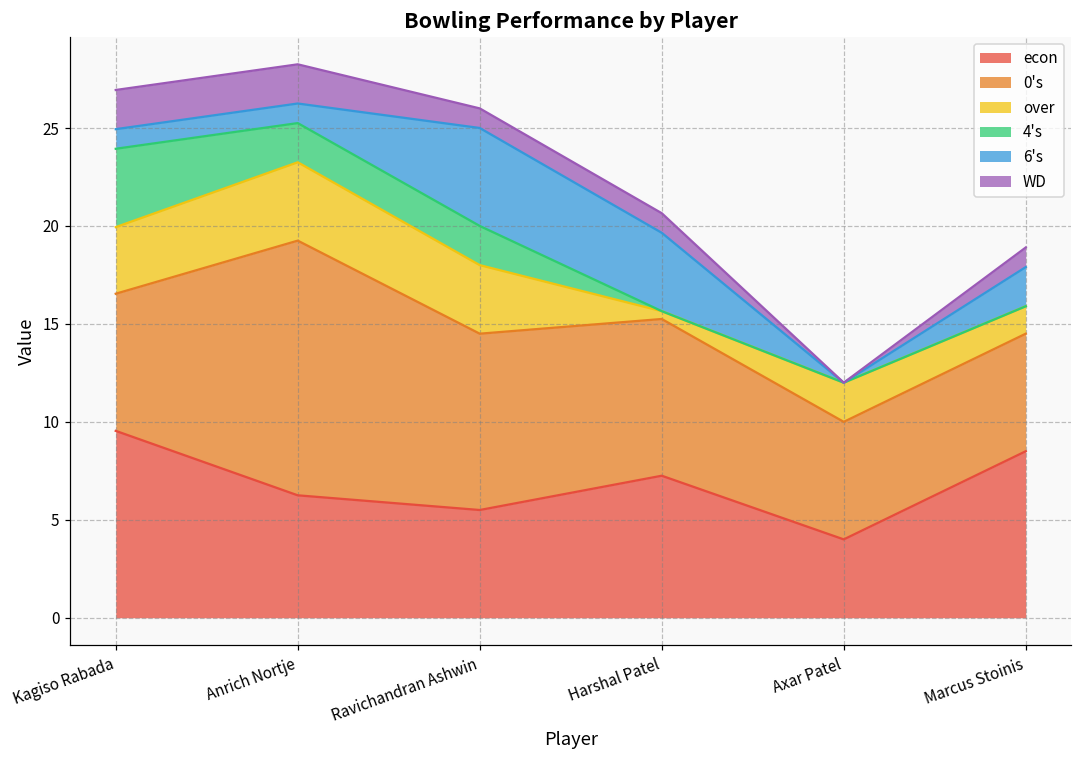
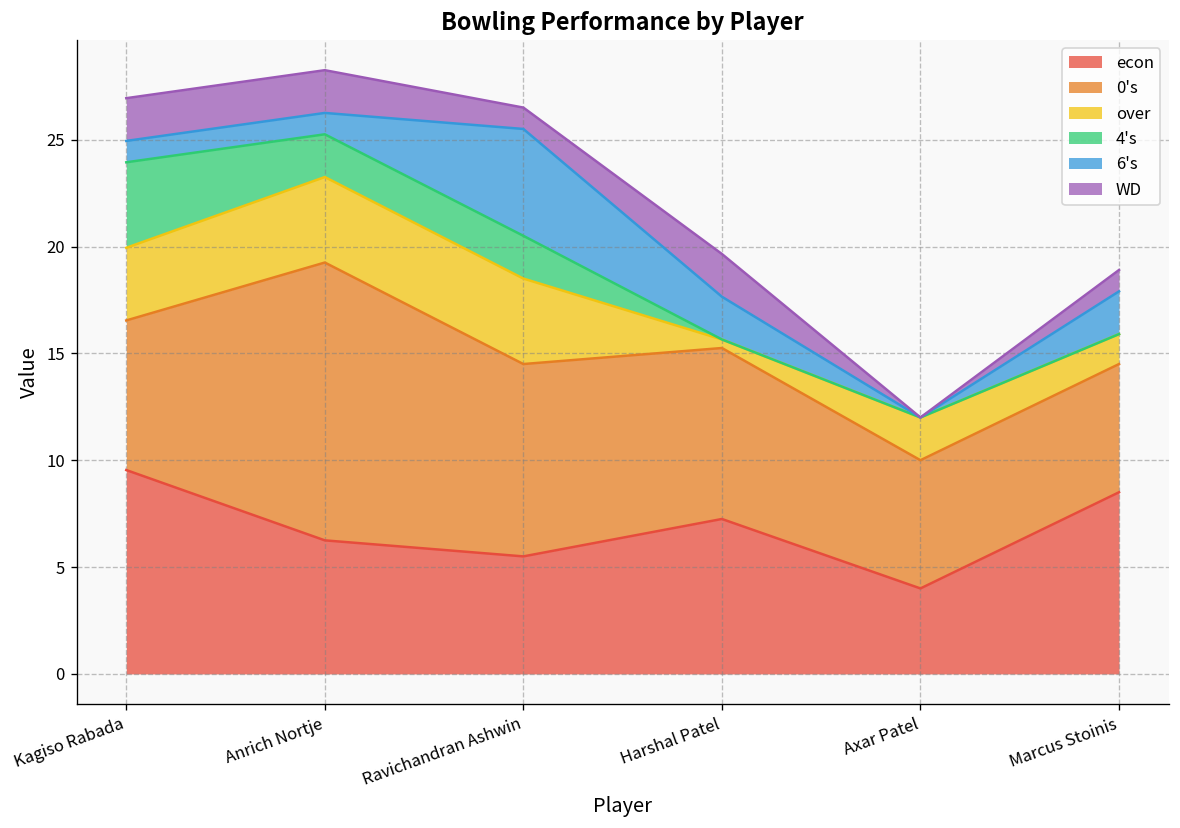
  {
    "over": {
      "Kagiso Rabada": 3.4,
      "Anrich Nortje": 4.0,
-     "Ravichandran Ashwin": 3.5
+     "Ravichandran Ashwin": 4.0
    },
    "4's": {
      "Kagiso Rabada": 4.0,
      "Anrich Nortje": 2.0,
      "Ravichandran Ashwin": 2.0
    },
    "6's": {
      "Kagiso Rabada": 1,
      "Anrich Nortje": 1,
      "Ravichandran Ashwin": 5,
-     "Harshal Patel": 4,
+     "Harshal Patel": 2,
      "Marcus Stoinis": 2
    },
    "WD": {
      "Kagiso Rabada": 2,
      "Anrich Nortje": 2,
      "Ravichandran Ashwin": 1,
-     "Harshal Patel": 1,
+     "Harshal Patel": 2,
      "Marcus Stoinis": 1
    }
  }
